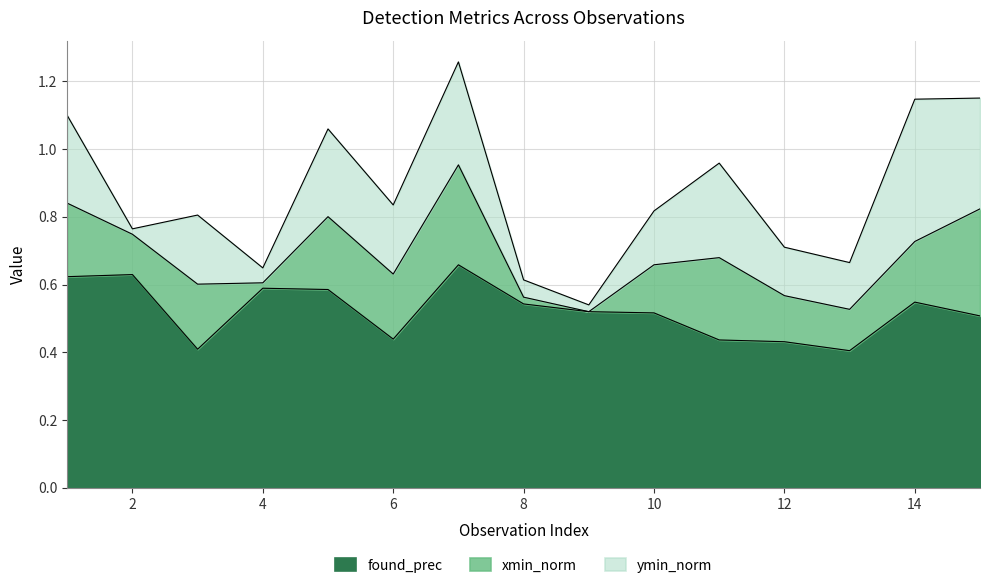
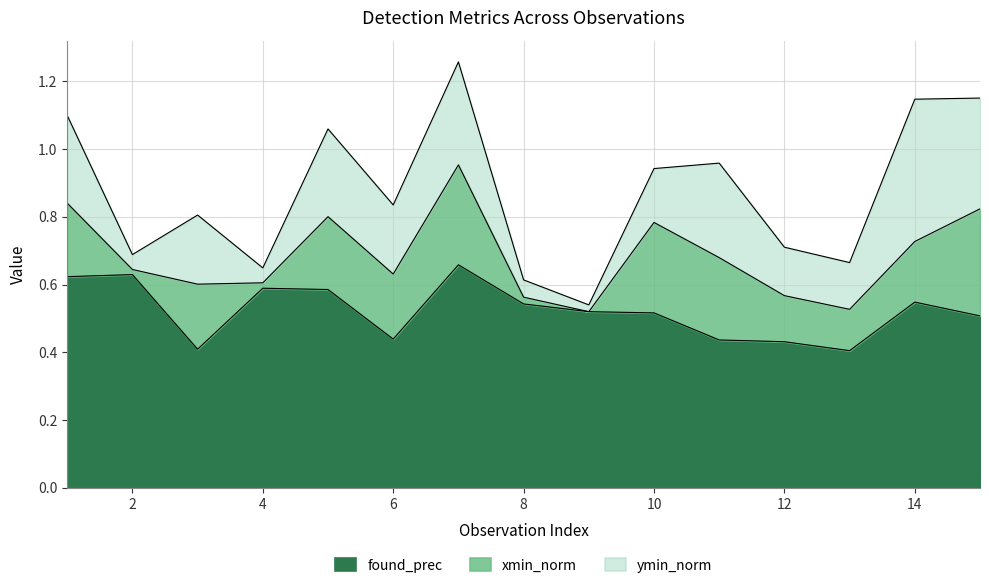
  {
    "found_prec": {
      "2": 0.63,
      "4": 0.59,
      "6": 0.44,
      "8": 0.54,
      "10": 0.52,
      "12": 0.43,
      "14": 0.55
    },
    "xmin_norm": {
-     "2": 0.12,
+     "2": 0.02,
      "4": 0.02,
      "6": 0.19,
      "8": 0.02,
-     "10": 0.14,
+     "10": 0.27,
      "12": 0.14,
      "14": 0.18
    },
    "ymin_norm": {
-     "2": 0.02,
+     "2": 0.04,
      "4": 0.04,
      "6": 0.20,
      "8": 0.05,
      "10": 0.16,
      "12": 0.14,
      "14": 0.42
    }
  }
